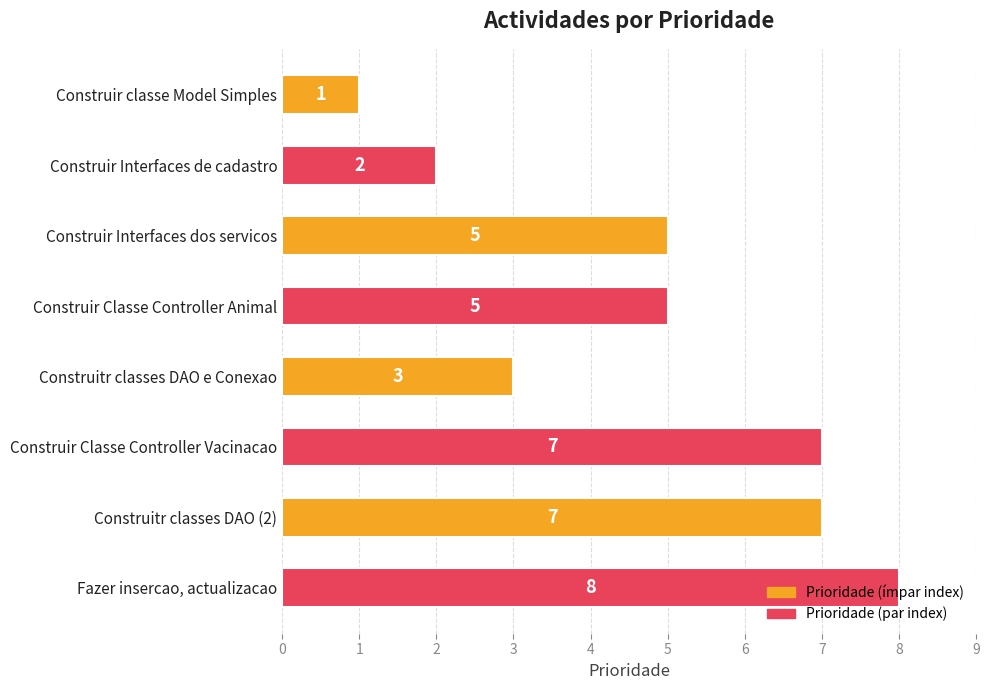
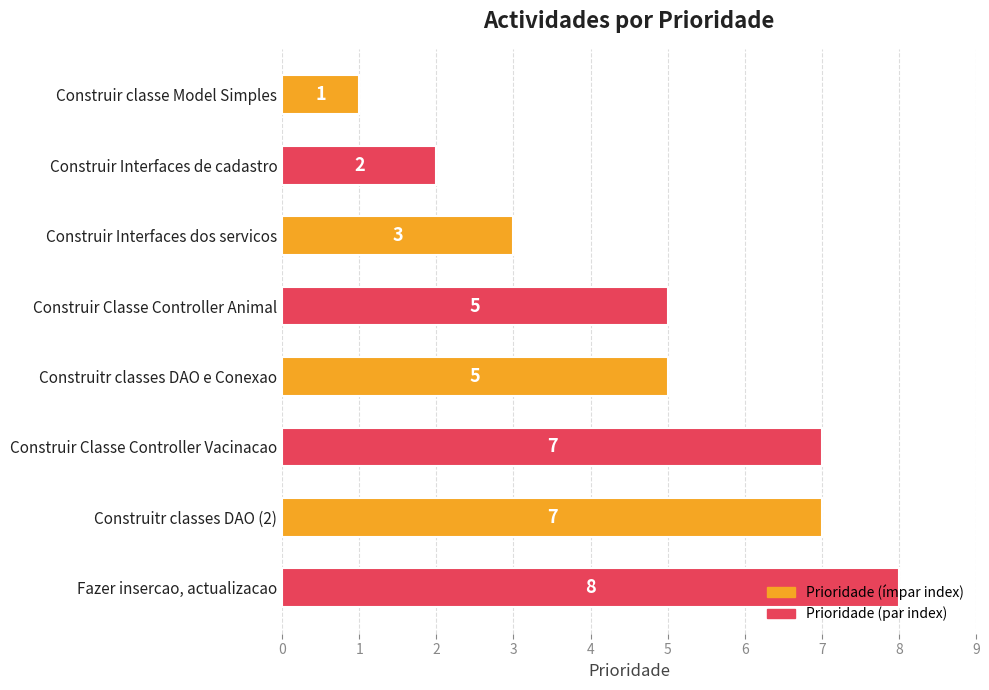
  {
    "Construir classe Model Simples": 1,
    "Construir Interfaces de cadastro": 2,
-   "Construir Interfaces dos servicos": 5,
+   "Construir Interfaces dos servicos": 3,
    "Construir Classe Controller Animal": 5,
-   "Construitr classes DAO e Conexao": 3,
+   "Construitr classes DAO e Conexao": 5,
    "Construir Classe Controller Vacinacao": 7,
    "Construitr classes DAO (2)": 7,
    "Fazer insercao, actualizacao": 8
  }
